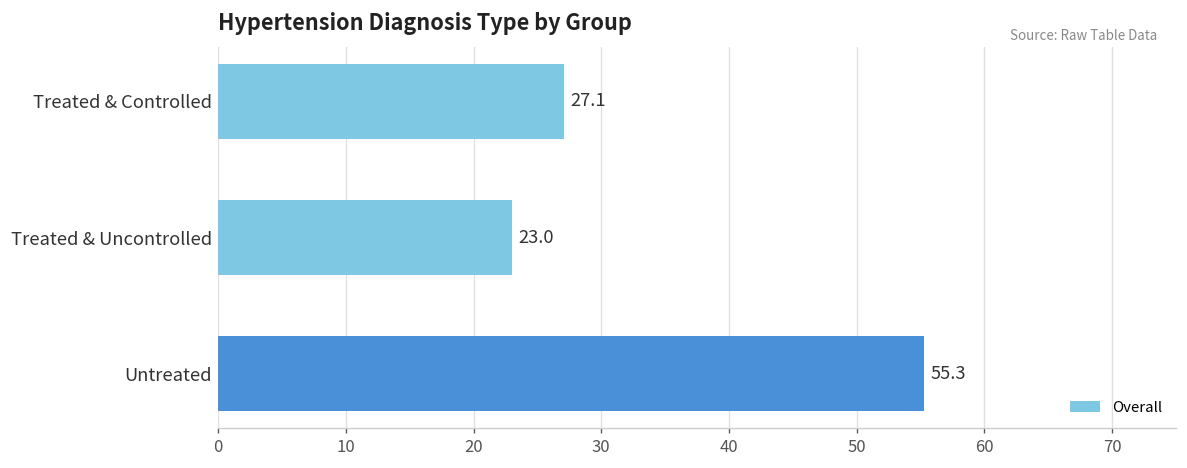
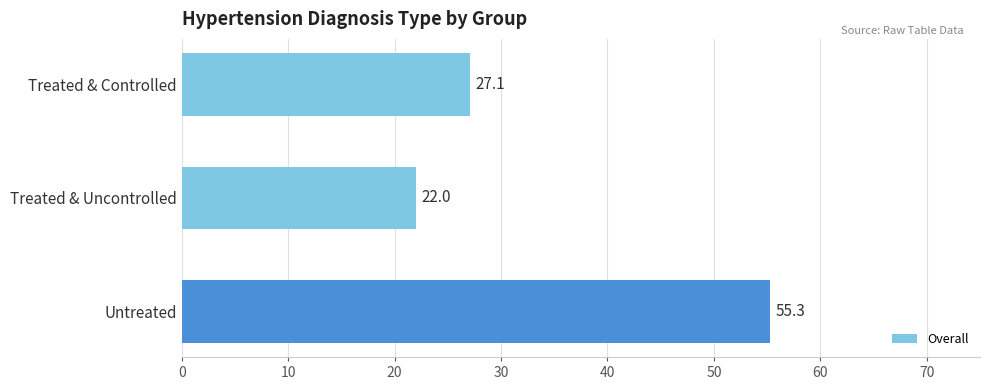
  {
    "Treated & Controlled": 27.1,
-   "Treated & Uncontrolled": 23.0,
+   "Treated & Uncontrolled": 22.0,
    "Untreated": 55.3
  }
